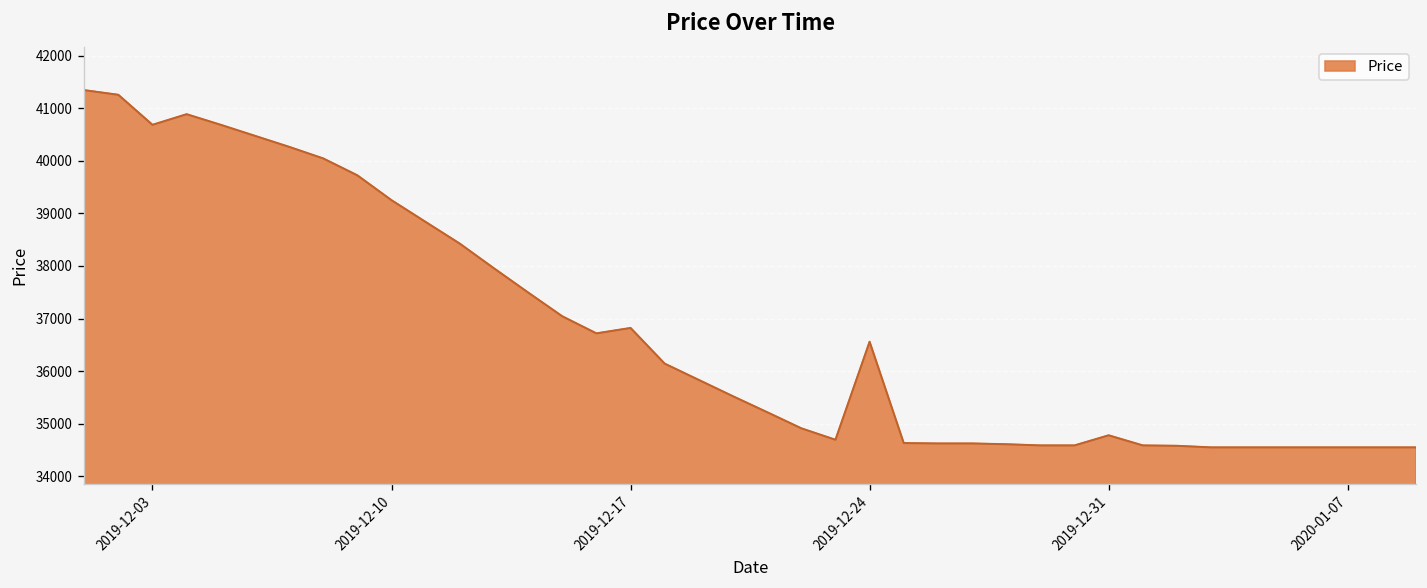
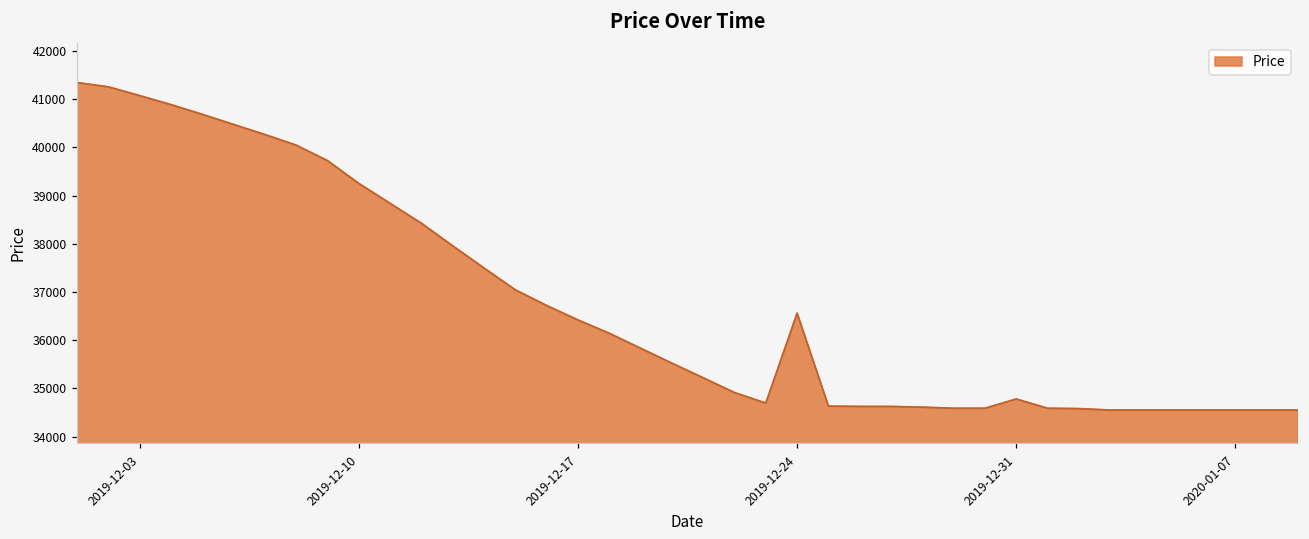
  {
-   "2019-12-03": 40700,
+   "2019-12-03": 41100,
    "2019-12-10": 39300,
-   "2019-12-17": 36800,
+   "2019-12-17": 36400,
    "2019-12-24": 36600,
    "2019-12-31": 34800,
    "2020-01-07": 34500
  }
